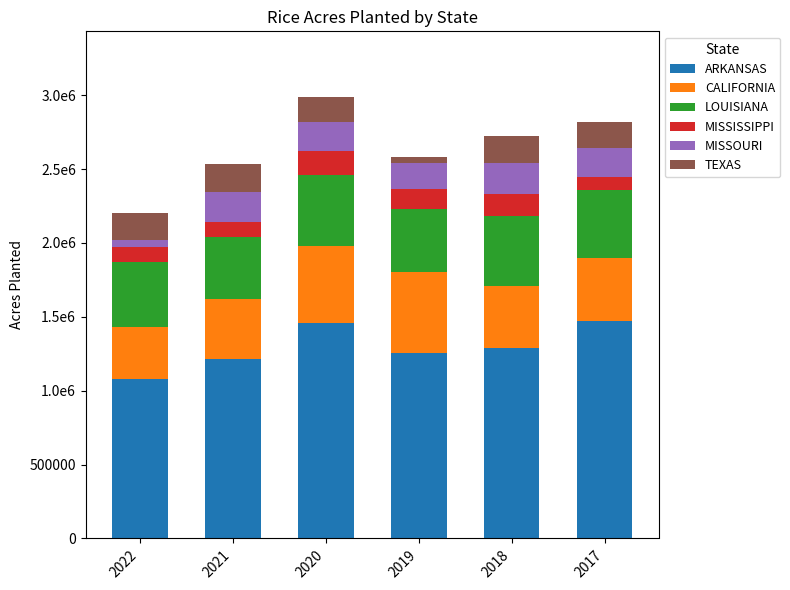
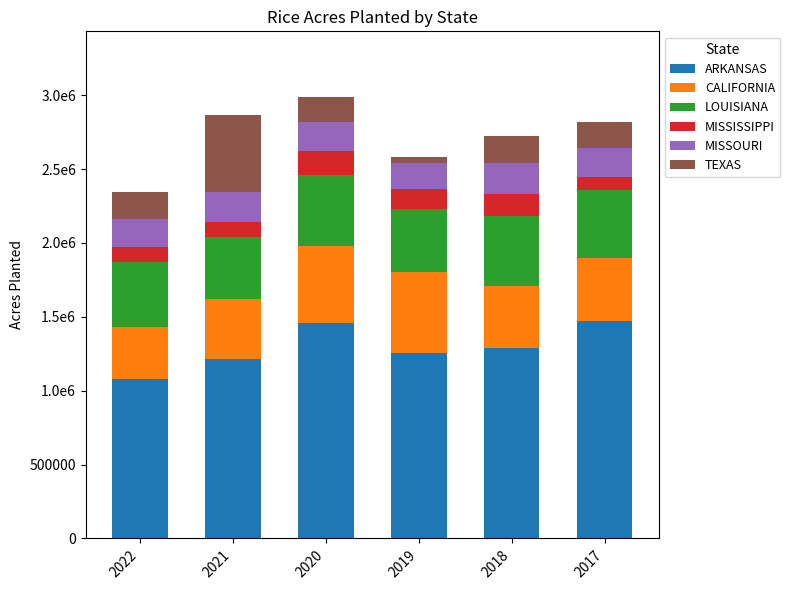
  {
    "ARKANSAS": {
      "2022": 1080000,
      "2021": 1210000,
      "2020": 1460000,
      "2019": 1250000,
      "2018": 1290000,
      "2017": 1470000
    },
    "CALIFORNIA": {
      "2022": 350000,
      "2021": 410000,
      "2020": 520000,
      "2019": 550000,
      "2018": 420000,
      "2017": 430000
    },
    "LOUISIANA": {
      "2022": 440000,
      "2021": 420000,
      "2020": 480000,
      "2019": 430000,
      "2018": 470000,
      "2017": 460000
    },
    "MISSISSIPPI": {
      "2022": 100000,
      "2021": 110000,
      "2020": 170000,
      "2019": 130000,
      "2018": 150000,
      "2017": 80000
    },
    "MISSOURI": {
-     "2022": 50000,
+     "2022": 190000,
      "2021": 200000,
      "2020": 200000,
      "2019": 180000,
      "2018": 210000,
      "2017": 200000
    },
    "TEXAS": {
      "2022": 180000,
-     "2021": 190000,
+     "2021": 520000,
      "2020": 170000,
      "2019": 40000,
      "2018": 180000,
      "2017": 180000
    }
  }
